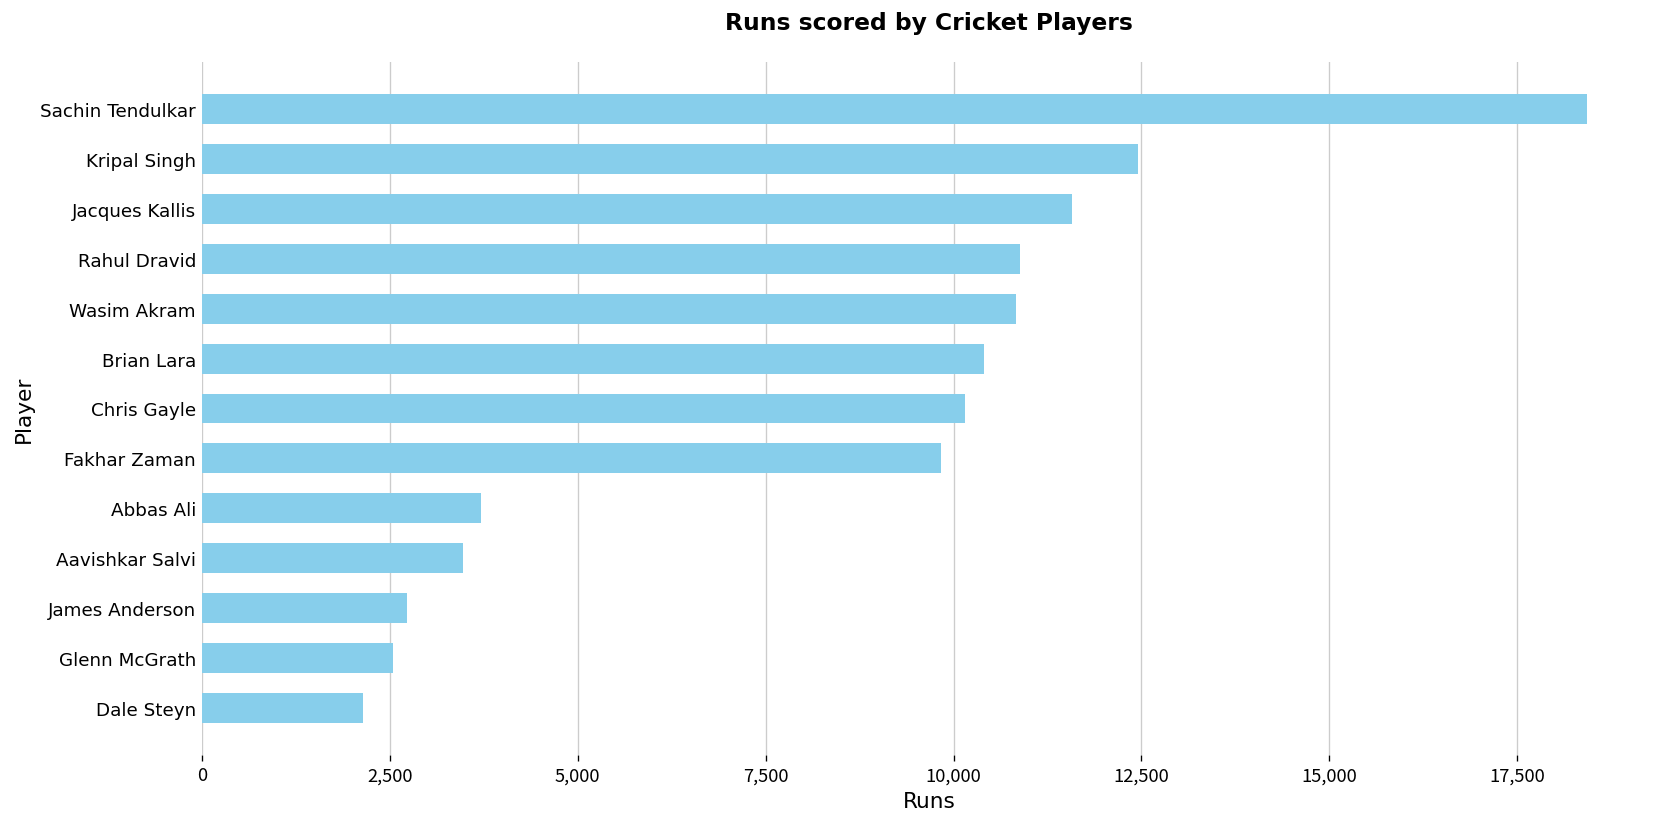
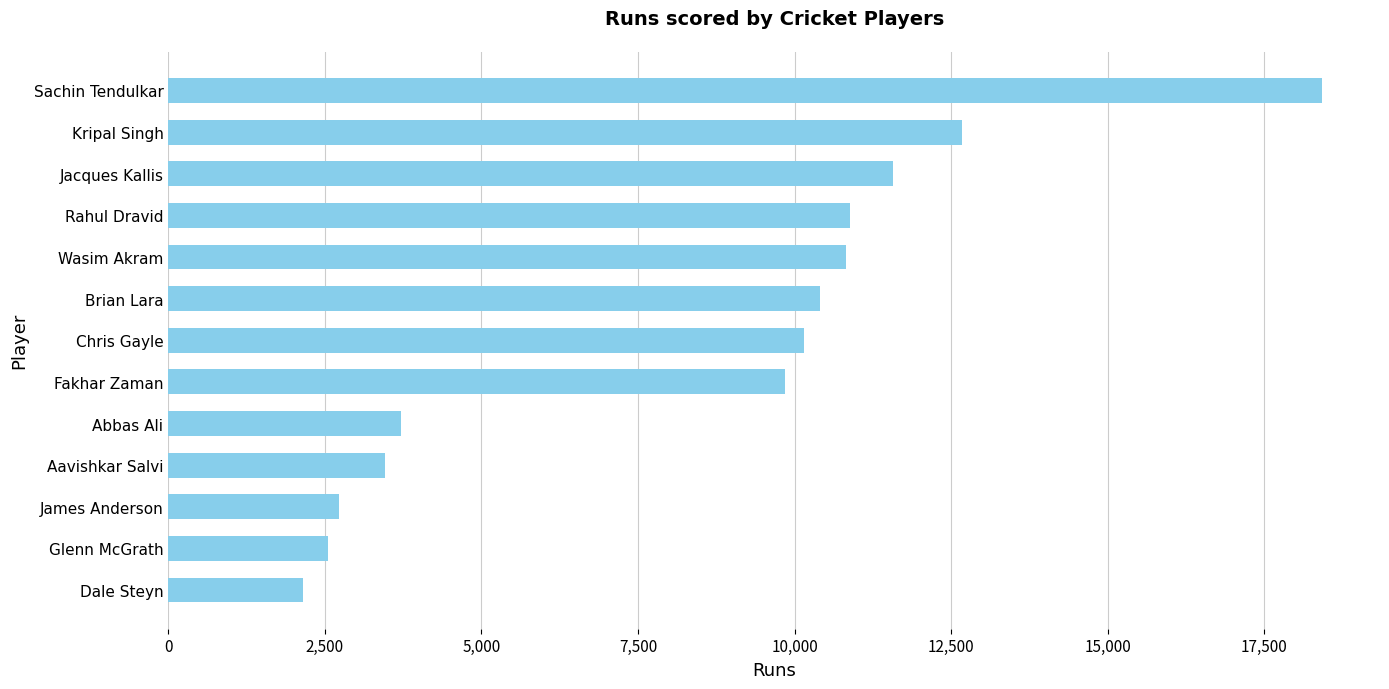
  {
    "Sachin Tendulkar": "18,400",
-   "Kripal Singh": "12,500",
+   "Kripal Singh": "12,700",
    "Jacques Kallis": "11,600",
    "Rahul Dravid": "10,900",
    "Wasim Akram": "10,800",
    "Brian Lara": "10,400",
    "Chris Gayle": "10,200",
    "Fakhar Zaman": "9,800",
    "Abbas Ali": "3,700",
    "Aavishkar Salvi": "3,500",
    "James Anderson": "2,700",
    "Glenn McGrath": "2,500",
    "Dale Steyn": "2,100"
  }
